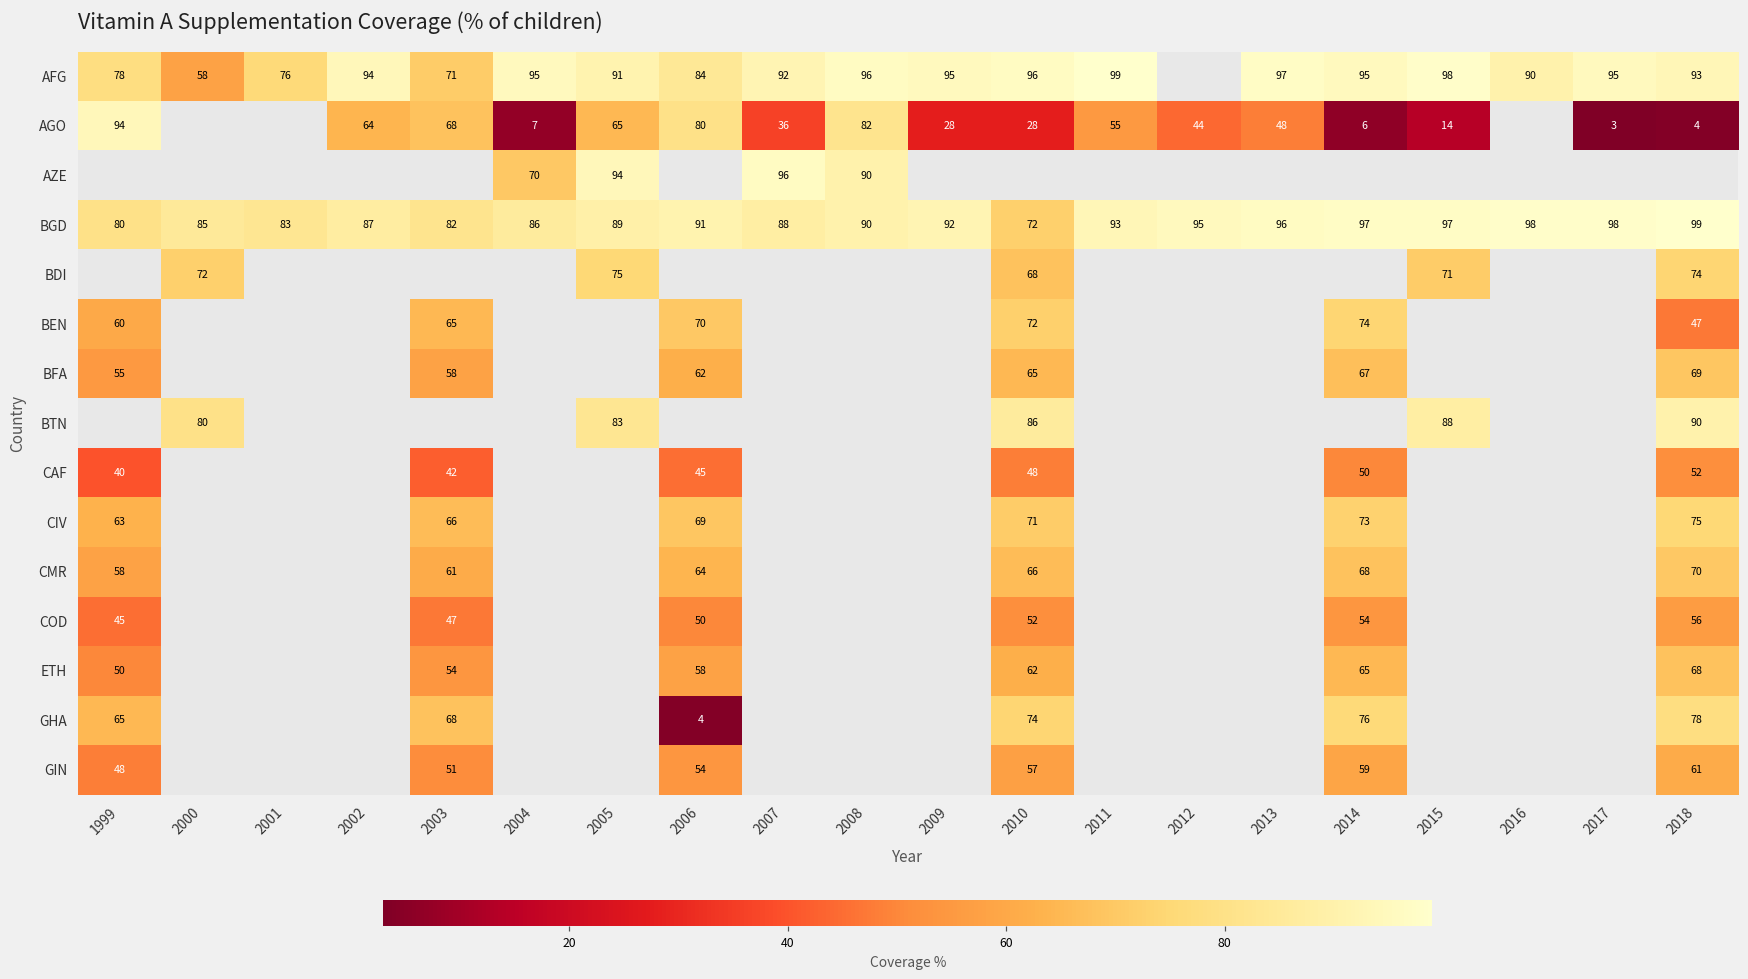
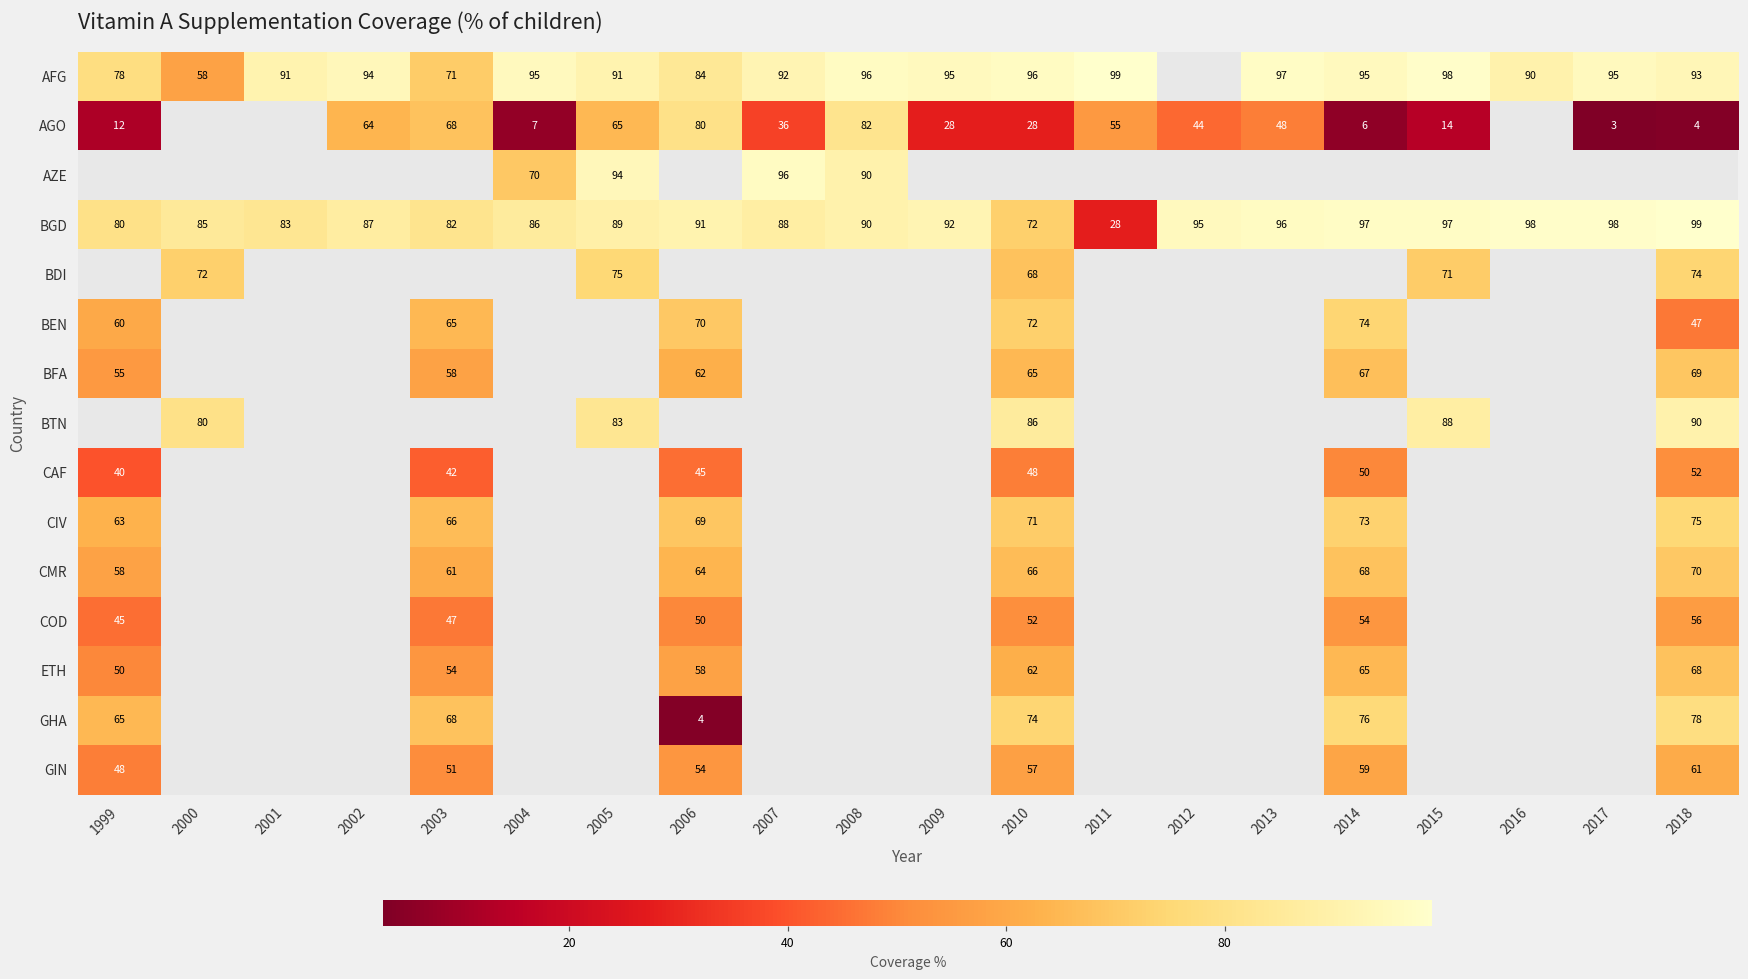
  {
    "AFG": {
      "1999": 78,
      "2000": 58,
-     "2001": 76,
+     "2001": 91,
      "2002": 94,
      "2003": 71,
      "2004": 95,
      "2005": 91,
      "2006": 84,
      "2007": 92,
      "2008": 96,
      "2009": 95,
      "2010": 96,
      "2011": 99,
      "2013": 97,
      "2014": 95,
      "2015": 98,
      "2016": 90,
      "2017": 95,
      "2018": 93
    },
    "AGO": {
-     "1999": 94,
+     "1999": 12,
      "2002": 64,
      "2003": 68,
      "2004": 7,
      "2005": 65,
      "2006": 80,
      "2007": 36,
      "2008": 82,
      "2009": 28,
      "2010": 28,
      "2011": 55,
      "2012": 44,
      "2013": 48,
      "2014": 6,
      "2015": 14,
      "2017": 3,
      "2018": 4
    },
    "AZE": {
      "2004": 70,
      "2005": 94,
      "2007": 96,
      "2008": 90
    },
    "BGD": {
      "1999": 80,
      "2000": 85,
      "2001": 83,
      "2002": 87,
      "2003": 82,
      "2004": 86,
      "2005": 89,
      "2006": 91,
      "2007": 88,
      "2008": 90,
      "2009": 92,
      "2010": 72,
-     "2011": 93,
+     "2011": 28,
      "2012": 95,
      "2013": 96,
      "2014": 97,
      "2015": 97,
      "2016": 98,
      "2017": 98,
      "2018": 99
    },
    "BDI": {
      "2000": 72,
      "2005": 75,
      "2010": 68,
      "2015": 71,
      "2018": 74
    },
    "BEN": {
      "1999": 60,
      "2003": 65,
      "2006": 70,
      "2010": 72,
      "2014": 74,
      "2018": 47
    },
    "BFA": {
      "1999": 55,
      "2003": 58,
      "2006": 62,
      "2010": 65,
      "2014": 67,
      "2018": 69
    },
    "BTN": {
      "2000": 80,
      "2005": 83,
      "2010": 86,
      "2015": 88,
      "2018": 90
    },
    "CAF": {
      "1999": 40,
      "2003": 42,
      "2006": 45,
      "2010": 48,
      "2014": 50,
      "2018": 52
    },
    "CIV": {
      "1999": 63,
      "2003": 66,
      "2006": 69,
      "2010": 71,
      "2014": 73,
      "2018": 75
    },
    "CMR": {
      "1999": 58,
      "2003": 61,
      "2006": 64,
      "2010": 66,
      "2014": 68,
      "2018": 70
    },
    "COD": {
      "1999": 45,
      "2003": 47,
      "2006": 50,
      "2010": 52,
      "2014": 54,
      "2018": 56
    },
    "ETH": {
      "1999": 50,
      "2003": 54,
      "2006": 58,
      "2010": 62,
      "2014": 65,
      "2018": 68
    },
    "GHA": {
      "1999": 65,
      "2003": 68,
      "2006": 4,
      "2010": 74,
      "2014": 76,
      "2018": 78
    },
    "GIN": {
      "1999": 48,
      "2003": 51,
      "2006": 54,
      "2010": 57,
      "2014": 59,
      "2018": 61
    }
  }
